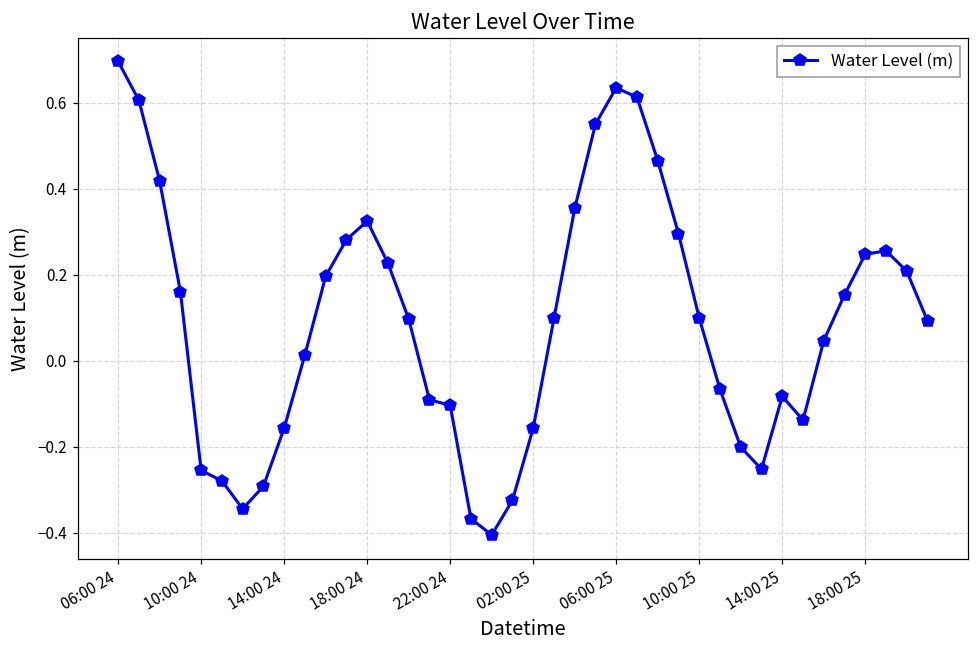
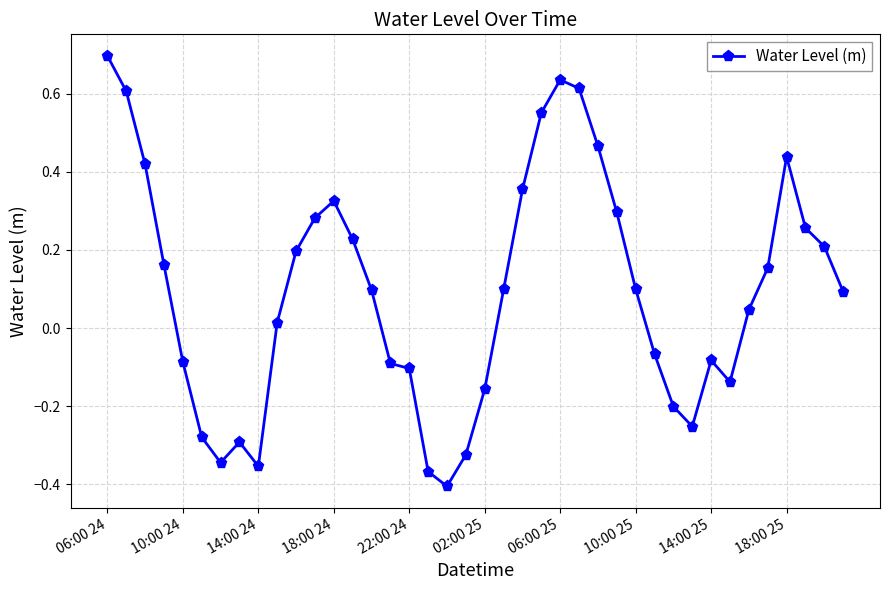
  {
    "06:00 24": 0.70,
-   "10:00 24": -0.25,
-   "14:00 24": -0.16,
+   "10:00 24": -0.09,
+   "14:00 24": -0.35,
    "18:00 24": 0.33,
    "22:00 24": -0.10,
    "02:00 25": -0.16,
    "06:00 25": 0.64,
    "10:00 25": 0.10,
    "14:00 25": -0.08,
-   "18:00 25": 0.25
+   "18:00 25": 0.44
  }
